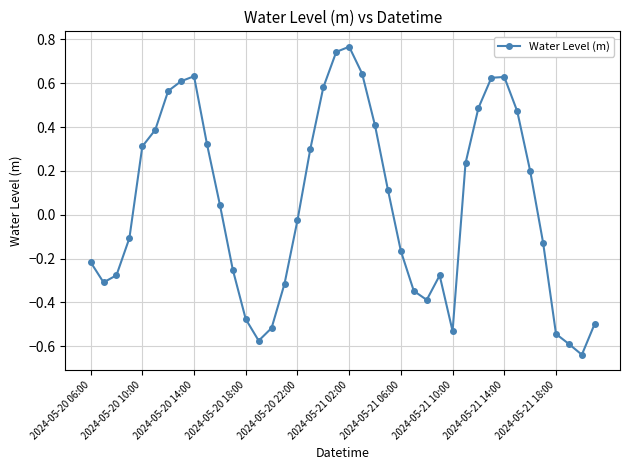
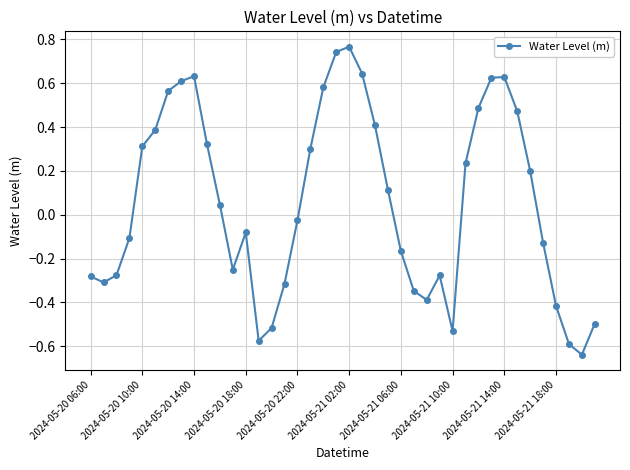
  {
-   "2024-05-20 06:00": -0.22,
+   "2024-05-20 06:00": -0.28,
    "2024-05-20 10:00": 0.31,
    "2024-05-20 14:00": 0.63,
-   "2024-05-20 18:00": -0.48,
+   "2024-05-20 18:00": -0.08,
    "2024-05-20 22:00": -0.03,
    "2024-05-21 02:00": 0.77,
    "2024-05-21 06:00": -0.17,
    "2024-05-21 10:00": -0.53,
    "2024-05-21 14:00": 0.63,
-   "2024-05-21 18:00": -0.54
+   "2024-05-21 18:00": -0.42
  }
